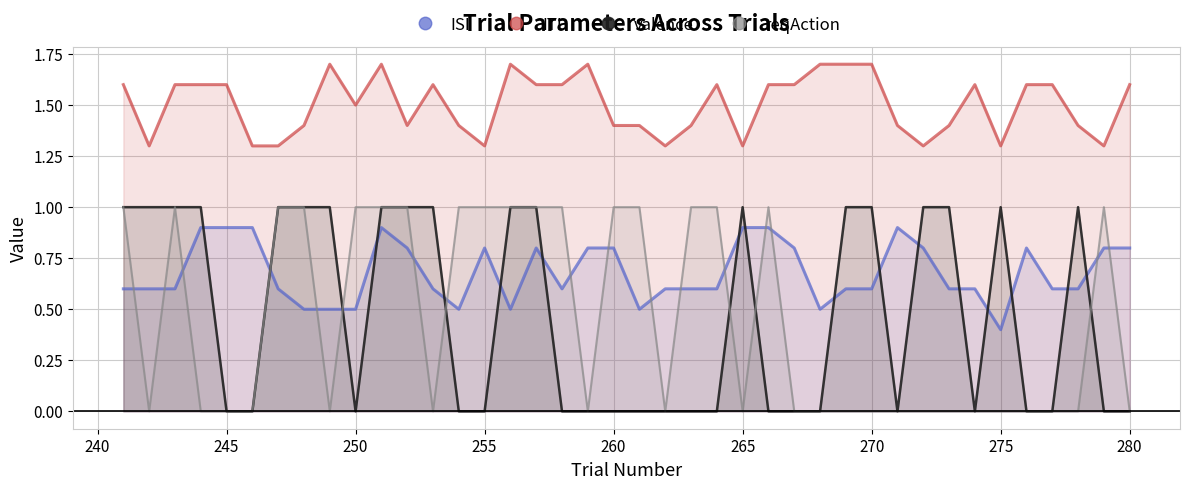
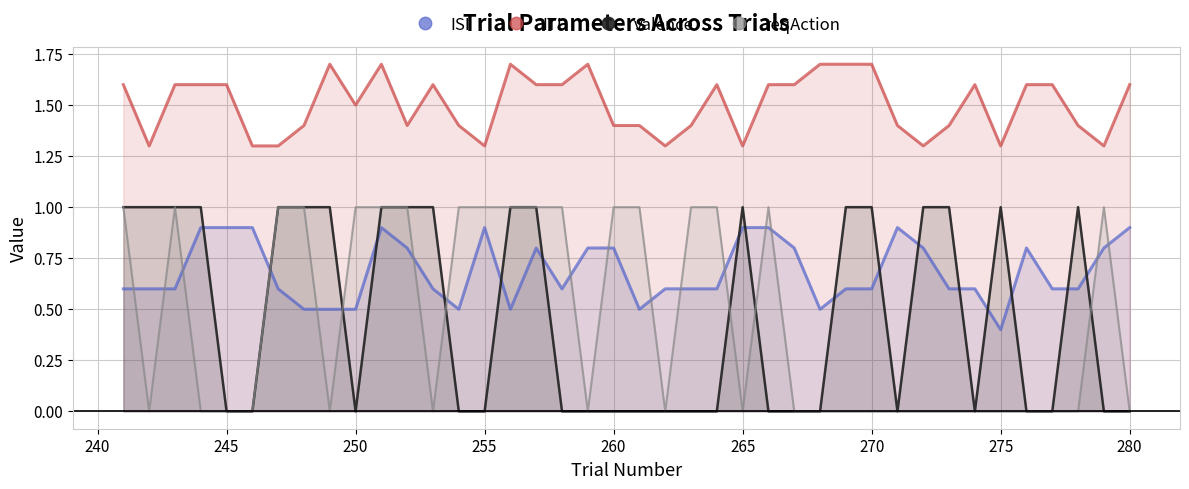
  {
    "ISI": {
      "245": 0.9,
      "250": 0.5,
-     "255": 0.8,
+     "255": 0.9,
      "260": 0.8,
      "265": 0.9,
      "270": 0.6,
      "275": 0.4,
-     "280": 0.8
+     "280": 0.9
    },
    "ITI": {
      "245": 1.6,
      "250": 1.5,
      "255": 1.3,
      "260": 1.4,
      "265": 1.3,
      "270": 1.7,
      "275": 1.3,
      "280": 1.6
    },
    "valence": {
      "250": 0.0,
      "255": 0.0,
      "260": 0.0,
      "265": 1.0,
      "270": 1.0,
      "275": 1.0
    },
    "reqAction": {
      "250": 1.0,
      "255": 1.0,
      "260": 1.0,
      "265": 0.0,
      "270": 0.0,
      "275": 0.0
    }
  }
